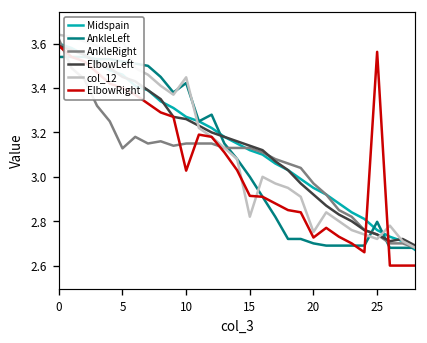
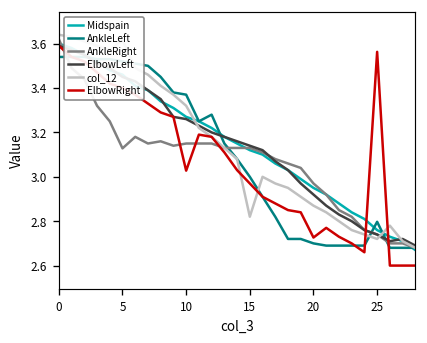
  {
    "Midspain": {
      "20": 2.95,
      "25": 2.76
    },
    "AnkleLeft": {
      "0": 3.54,
-     "10": 3.42,
+     "10": 3.37,
      "15": 3.00,
      "20": 2.70,
      "25": 2.80
    },
    "AnkleRight": {
      "0": 3.62,
      "5": 3.13,
      "10": 3.15,
      "20": 2.97
    },
    "ElbowLeft": {
      "20": 2.92
    },
    "col_12": {
      "0": 3.64,
-     "10": 3.45,
+     "10": 3.32,
      "15": 2.82,
-     "20": 2.75,
+     "20": 2.87,
      "25": 2.72
    },
    "ElbowRight": {
      "10": 3.03,
-     "15": 2.91,
+     "15": 2.97,
      "20": 2.73,
      "25": 3.56
    }
  }
